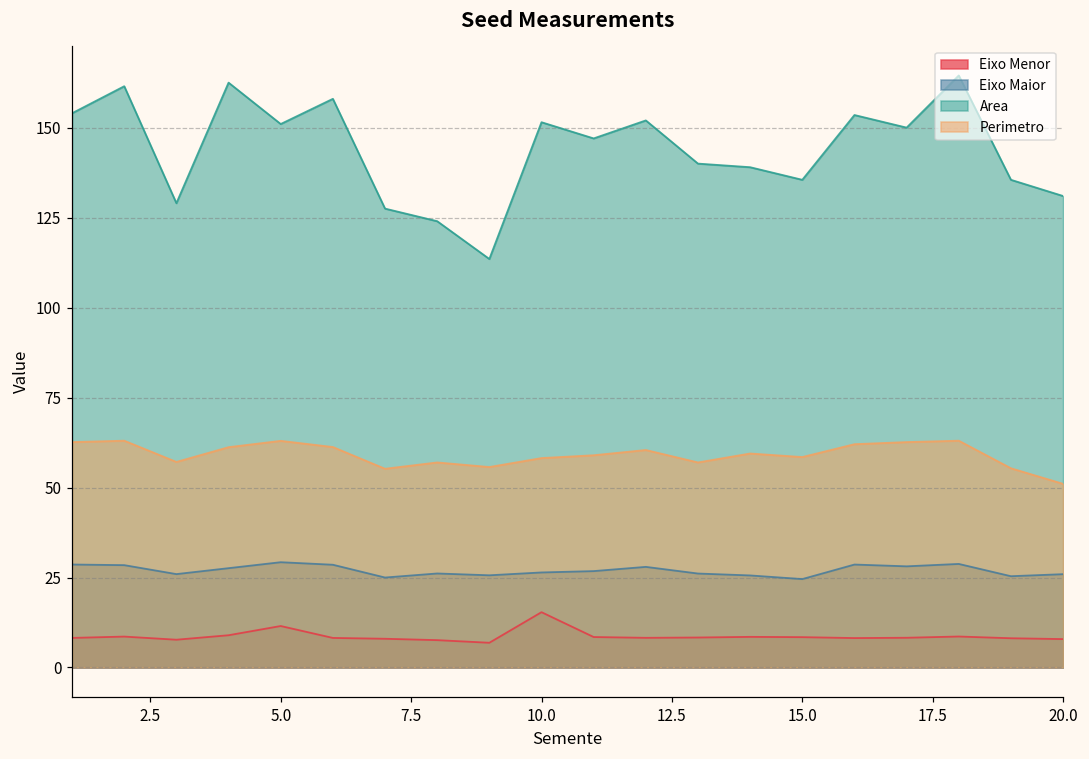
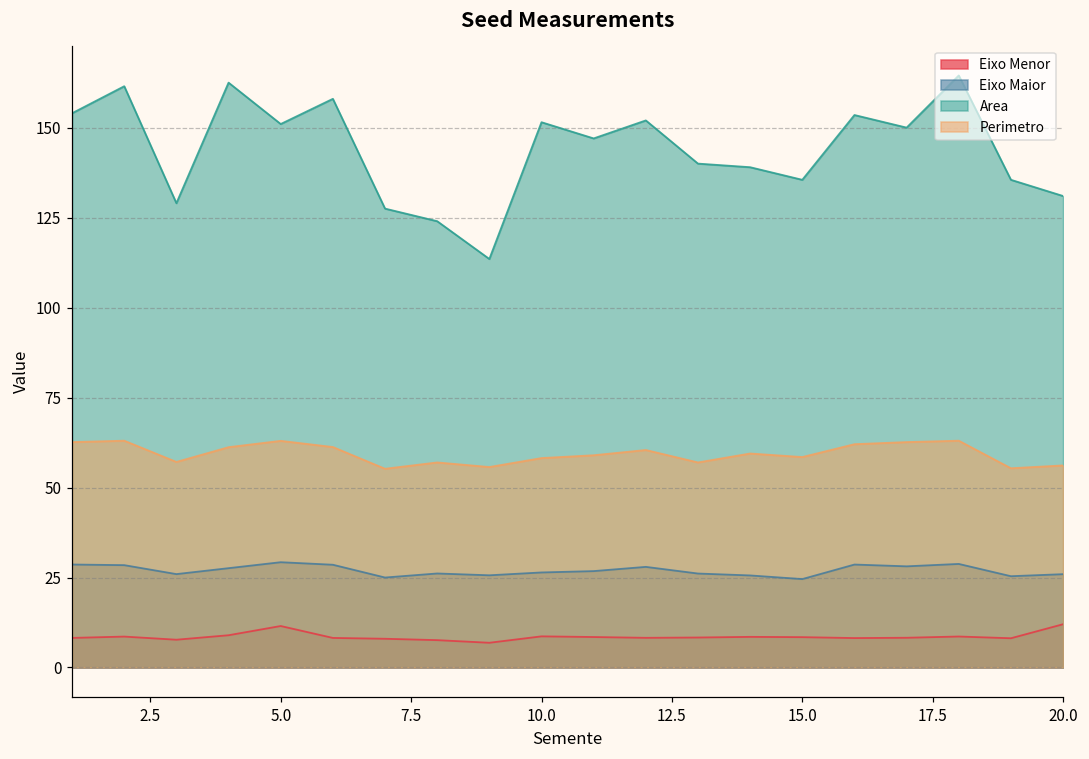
  {
    "Eixo Menor": {
      "5.0": 12,
-     "10.0": 15,
+     "10.0": 9,
      "15.0": 8,
-     "20.0": 8
+     "20.0": 12
    },
    "Perimetro": {
      "5.0": 63,
      "10.0": 58,
      "15.0": 58,
-     "20.0": 51
+     "20.0": 56
    }
  }
